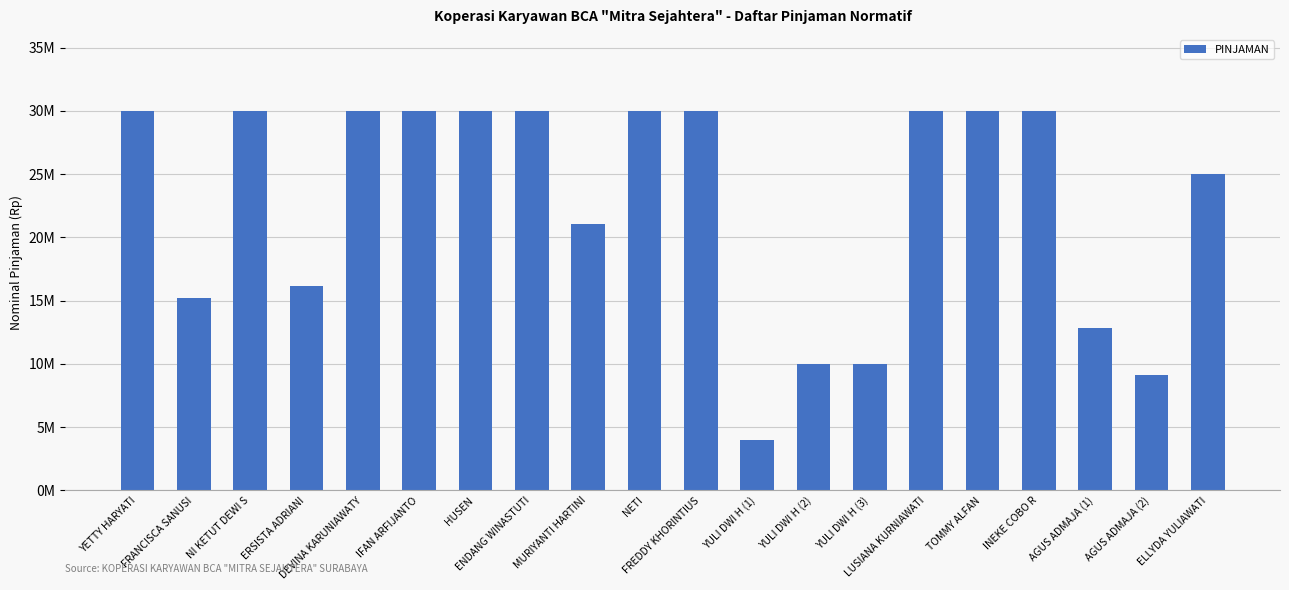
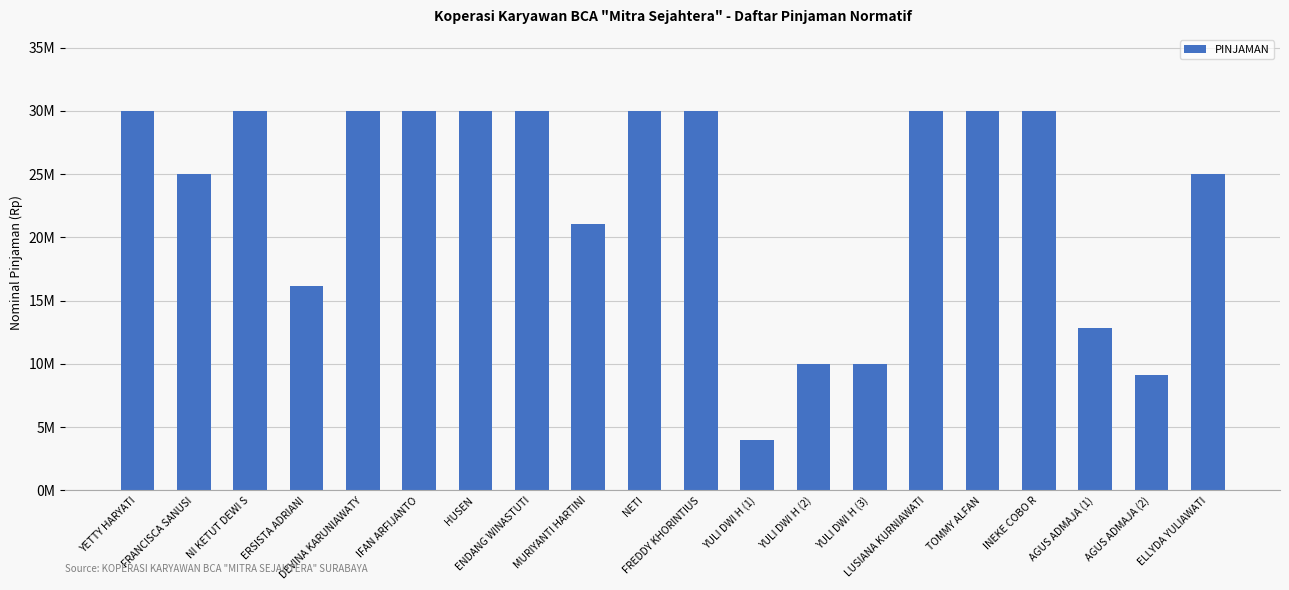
  {
    "YETTY HARYATI": 30000000,
-   "FRANCISCA SANUSI": 15200000,
+   "FRANCISCA SANUSI": 25000000,
    "NI KETUT DEWI S": 30000000,
    "ERSISTA ADRIANI": 16200000,
    "DEVINA KARUNIAWATY": 30000000,
    "IFAN ARFIJANTO": 30000000,
    "HUSEN": 30000000,
    "ENDANG WINASTUTI": 30000000,
    "MURIYANTI HARTINI": 21100000,
    "NETI": 30000000,
    "FREDDY KHORINTIUS": 30000000,
    "YULI DWI H (1)": 4000000,
    "YULI DWI H (2)": 10000000,
    "YULI DWI H (3)": 10000000,
    "LUSIANA KURNIAWATI": 30000000,
    "TOMMY ALFAN": 30000000,
    "INEKE COBO R": 30000000,
    "AGUS ADMAJA (1)": 12900000,
    "AGUS ADMAJA (2)": 9100000,
    "ELLYDA YULIAWATI": 25000000
  }
